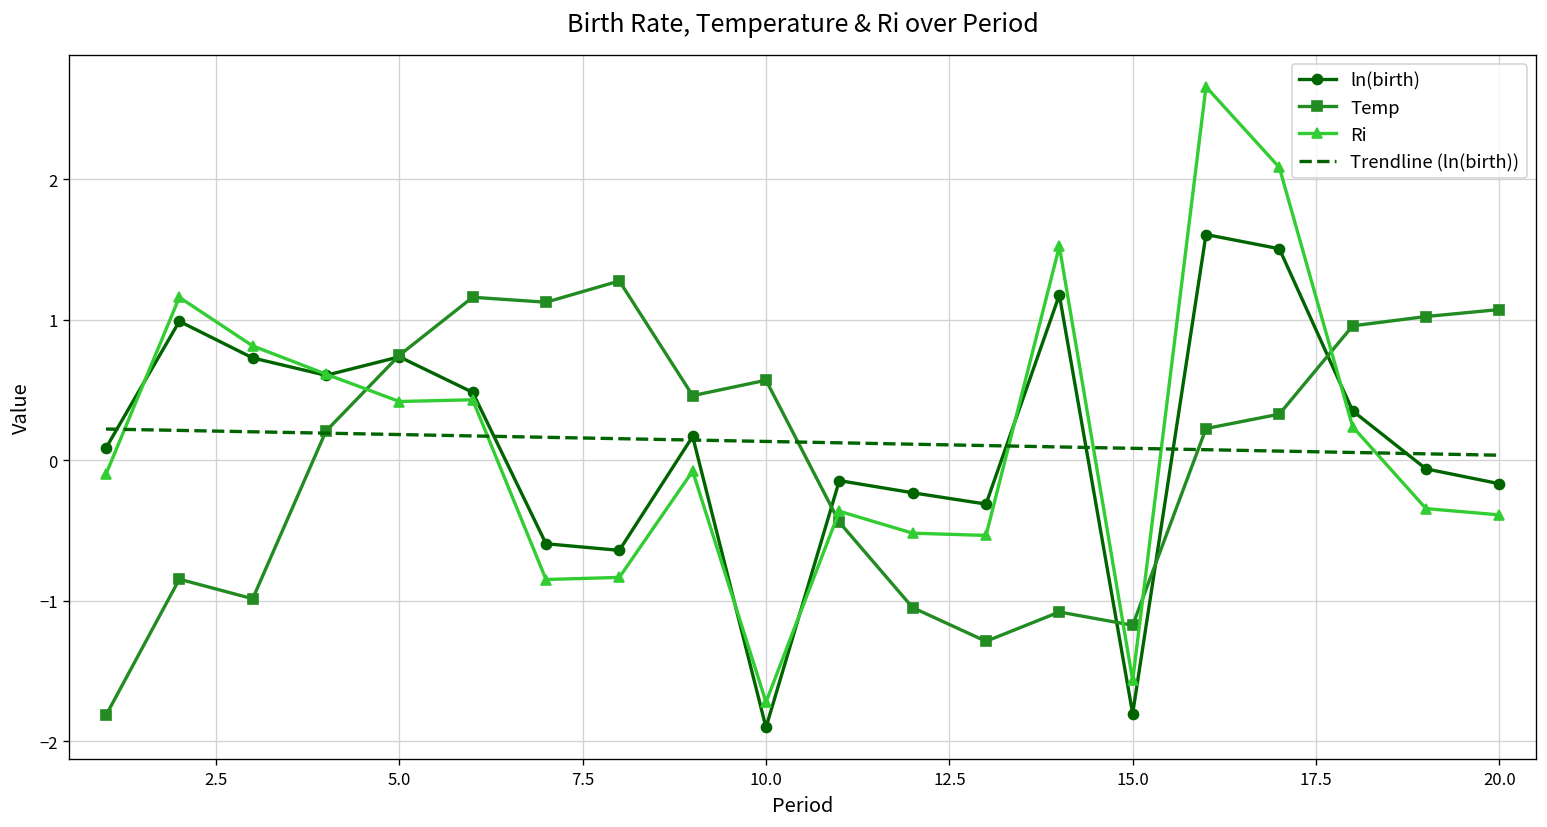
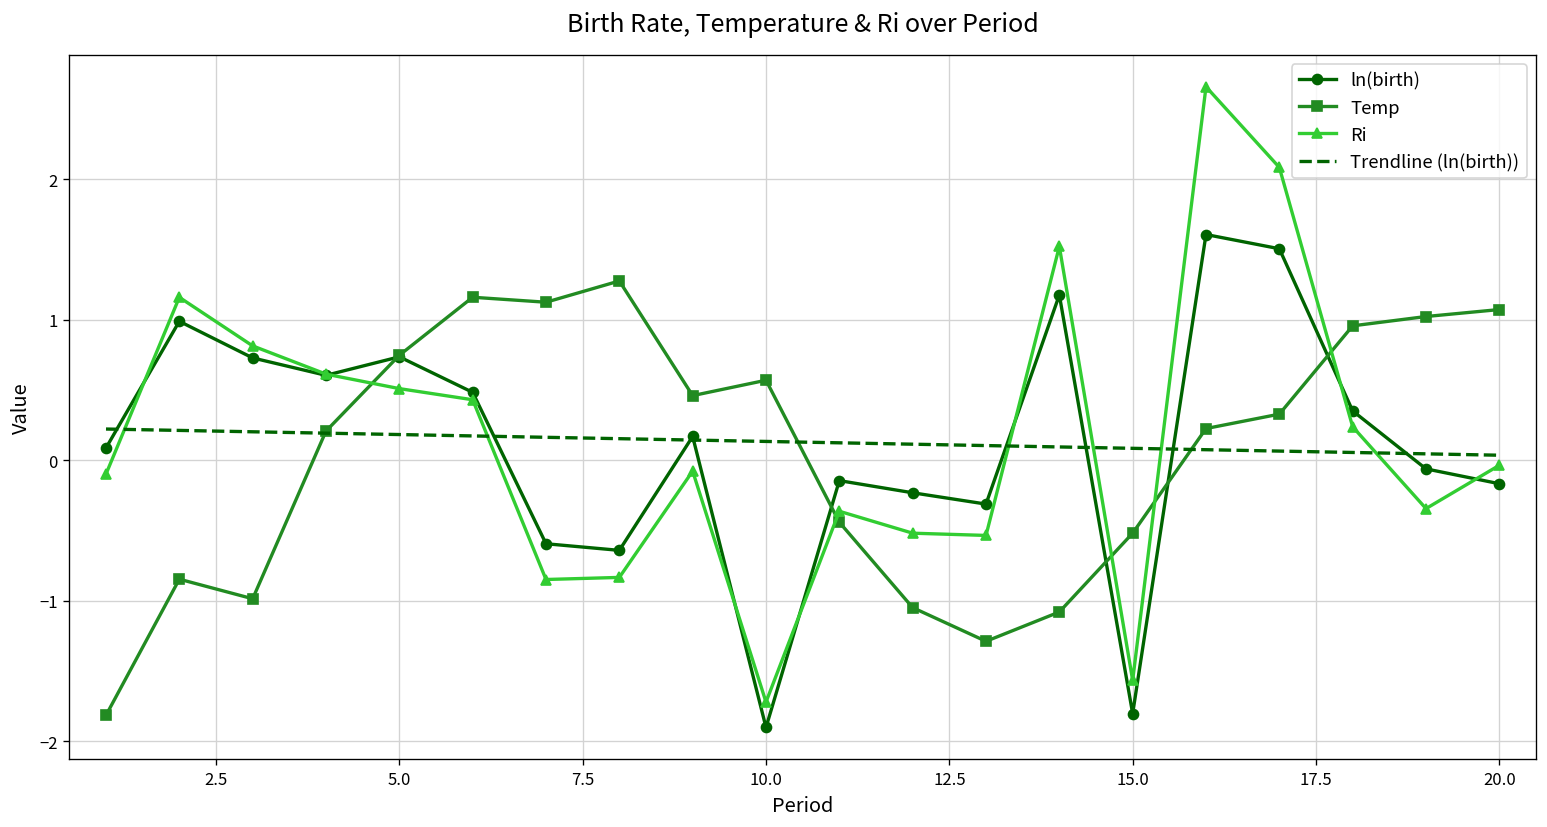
  {
    "Temp": {
      "10.0": 0.57,
-     "15.0": -1.17,
+     "15.0": -0.52,
      "20.0": 1.07
    },
    "Ri": {
-     "5.0": 0.42,
+     "5.0": 0.51,
      "10.0": -1.72,
      "15.0": -1.57,
-     "20.0": -0.39
+     "20.0": -0.04
    }
  }
